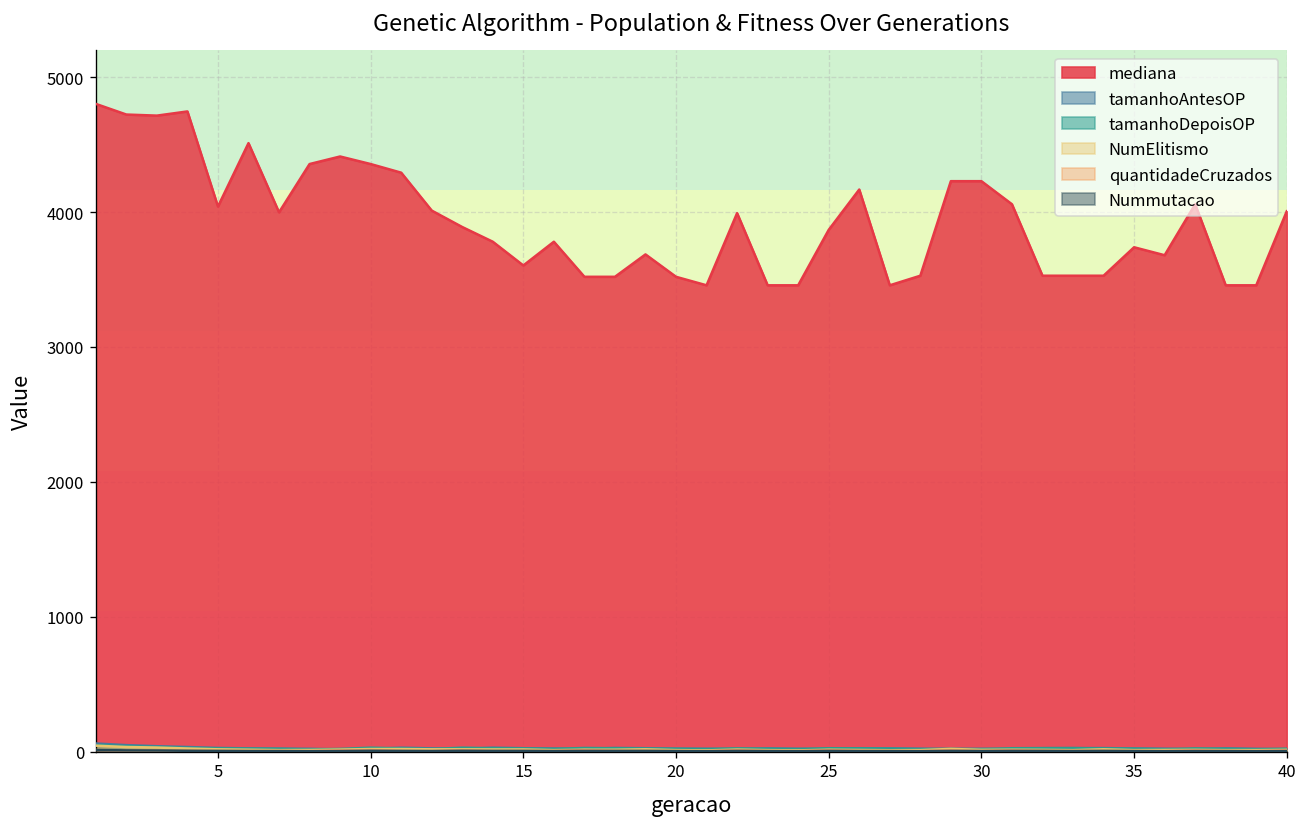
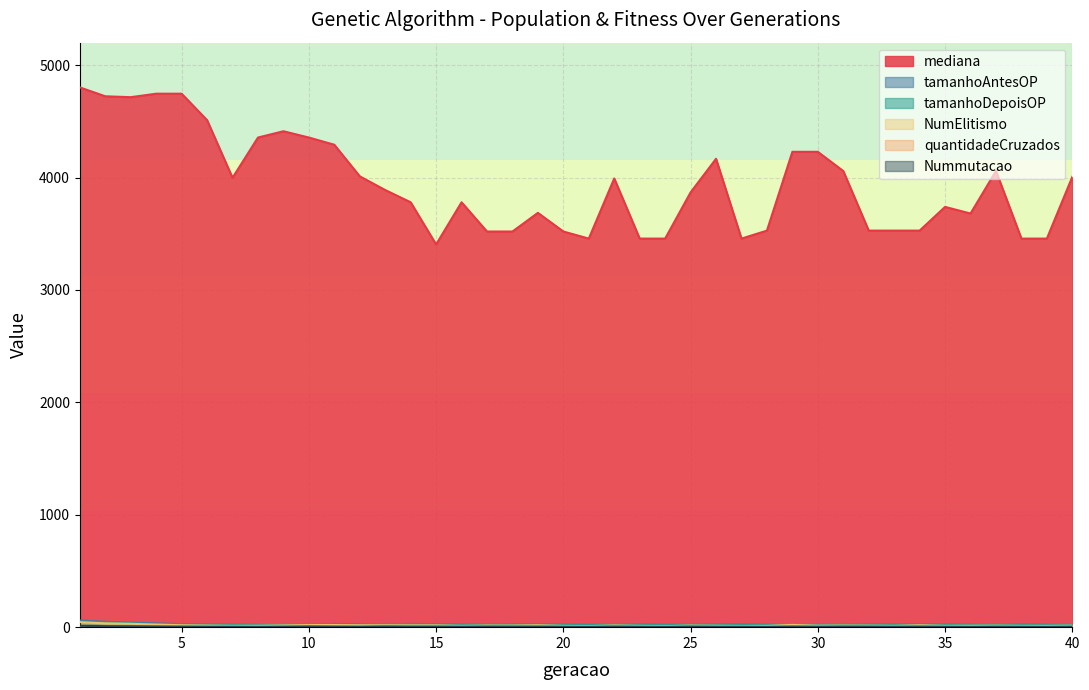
  {
    "mediana": {
-     "5": 4040,
+     "5": 4750,
      "10": 4360,
-     "15": 3600,
+     "15": 3410,
      "20": 3520,
      "25": 3870,
      "30": 4230,
      "35": 3740,
      "40": 4010
    }
  }
